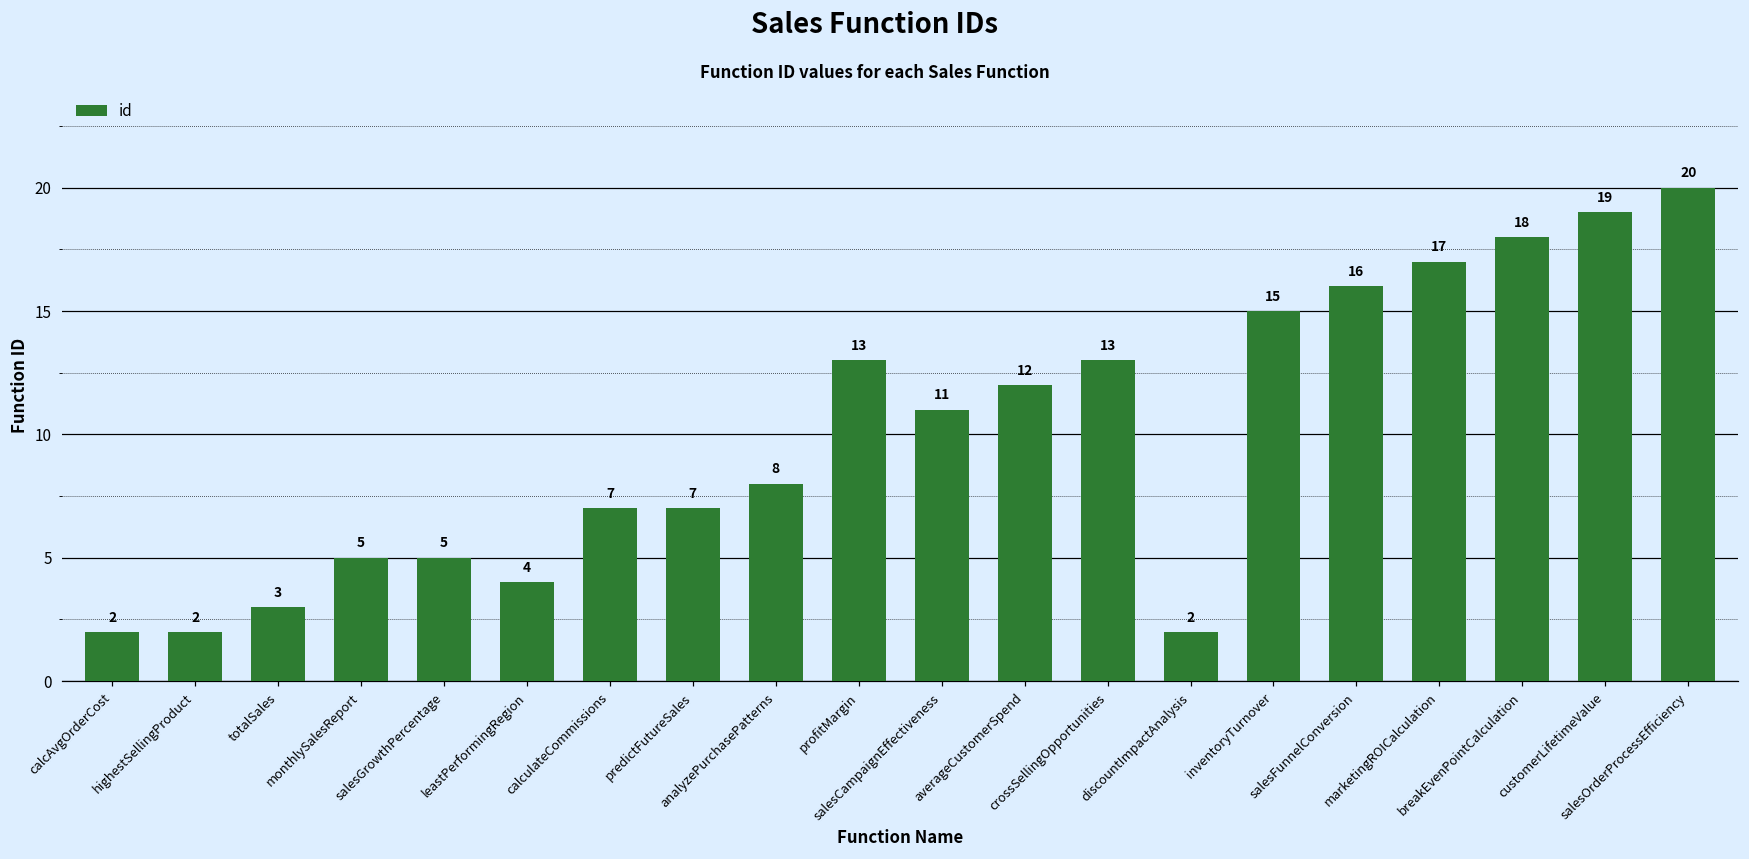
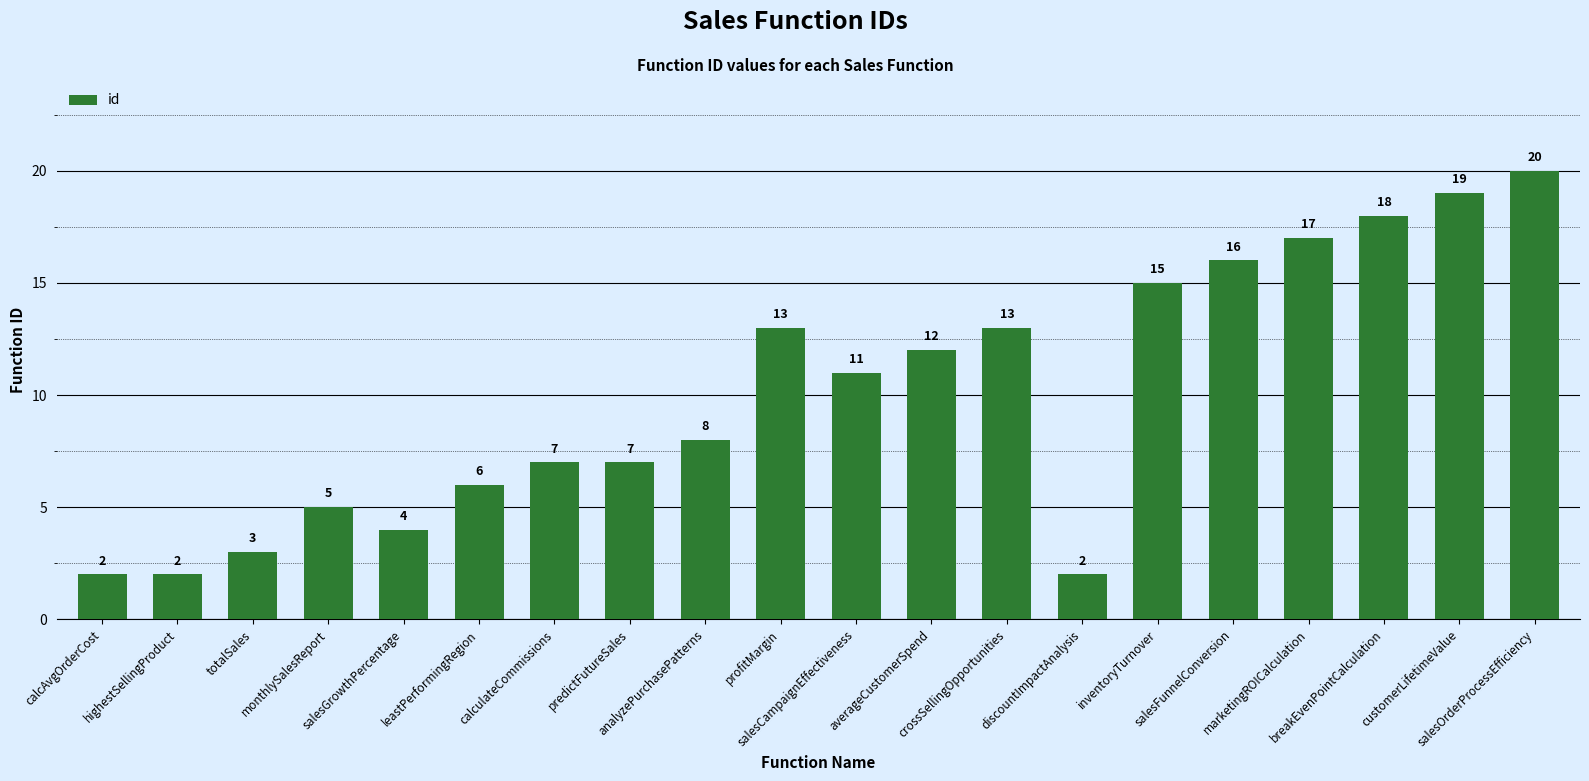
  {
    "calcAvgOrderCost": 2,
    "highestSellingProduct": 2,
    "totalSales": 3,
    "monthlySalesReport": 5,
-   "salesGrowthPercentage": 5,
-   "leastPerformingRegion": 4,
+   "salesGrowthPercentage": 4,
+   "leastPerformingRegion": 6,
    "calculateCommissions": 7,
    "predictFutureSales": 7,
    "analyzePurchasePatterns": 8,
    "profitMargin": 13,
    "salesCampaignEffectiveness": 11,
    "averageCustomerSpend": 12,
    "crossSellingOpportunities": 13,
    "discountImpactAnalysis": 2,
    "inventoryTurnover": 15,
    "salesFunnelConversion": 16,
    "marketingROICalculation": 17,
    "breakEvenPointCalculation": 18,
    "customerLifetimeValue": 19,
    "salesOrderProcessEfficiency": 20
  }
